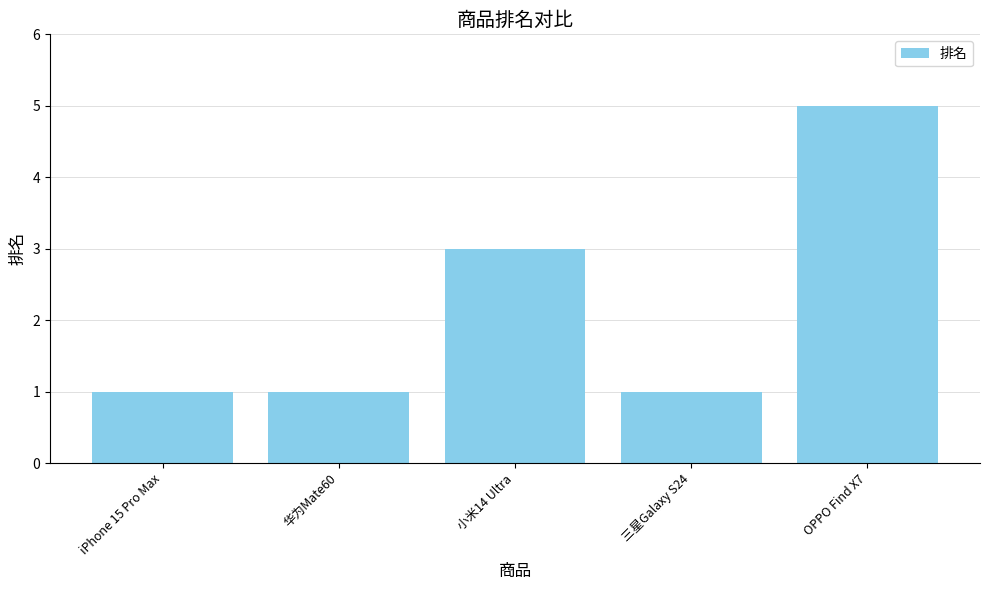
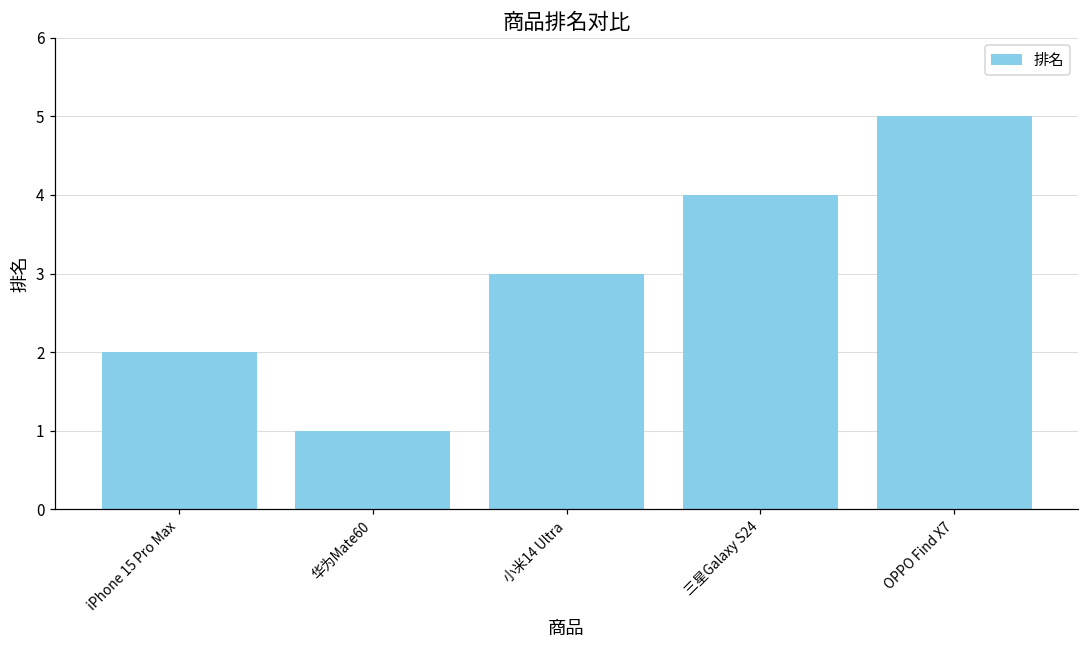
  {
-   "iPhone 15 Pro Max": 1,
+   "iPhone 15 Pro Max": 2,
    "华为Mate60": 1,
    "小米14 Ultra": 3,
-   "三星Galaxy S24": 1,
+   "三星Galaxy S24": 4,
    "OPPO Find X7": 5
  }
